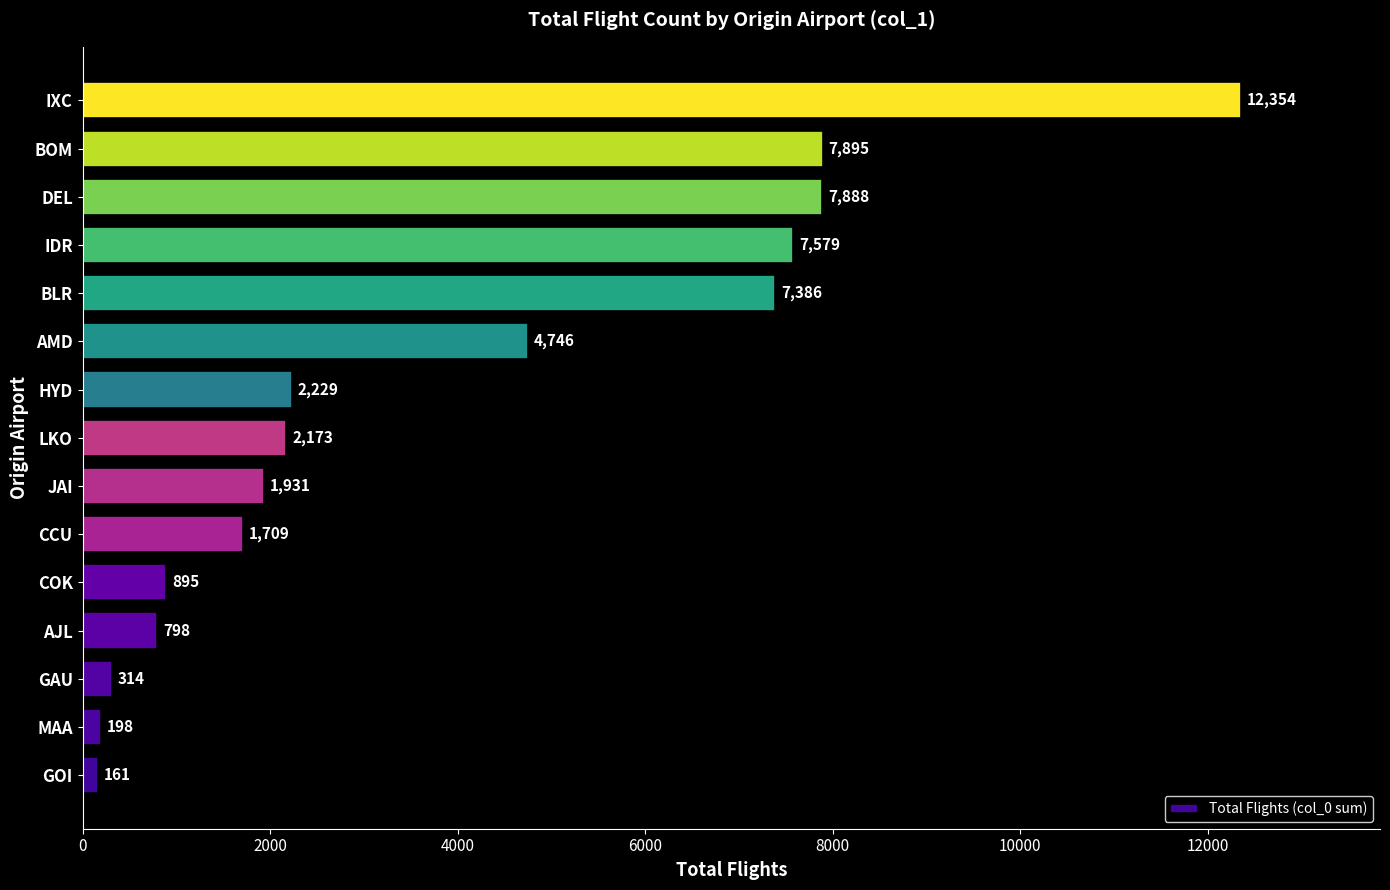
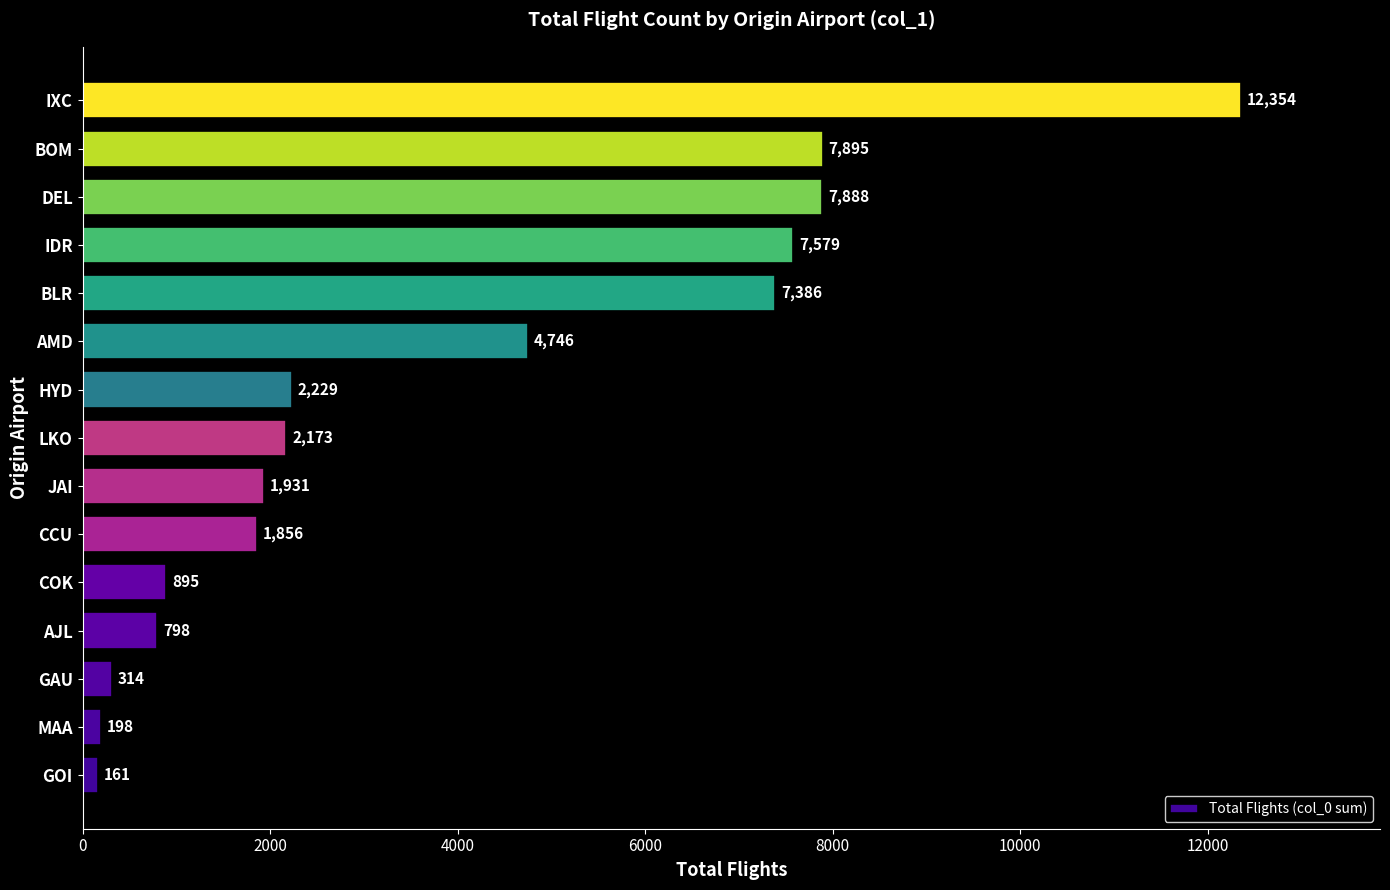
  {
    "IXC": "12,354",
    "BOM": "7,895",
    "DEL": "7,888",
    "IDR": "7,579",
    "BLR": "7,386",
    "AMD": "4,746",
    "HYD": "2,229",
    "LKO": "2,173",
    "JAI": "1,931",
-   "CCU": "1,709",
+   "CCU": "1,856",
    "COK": "895",
    "AJL": "798",
    "GAU": "314",
    "MAA": "198",
    "GOI": "161"
  }
